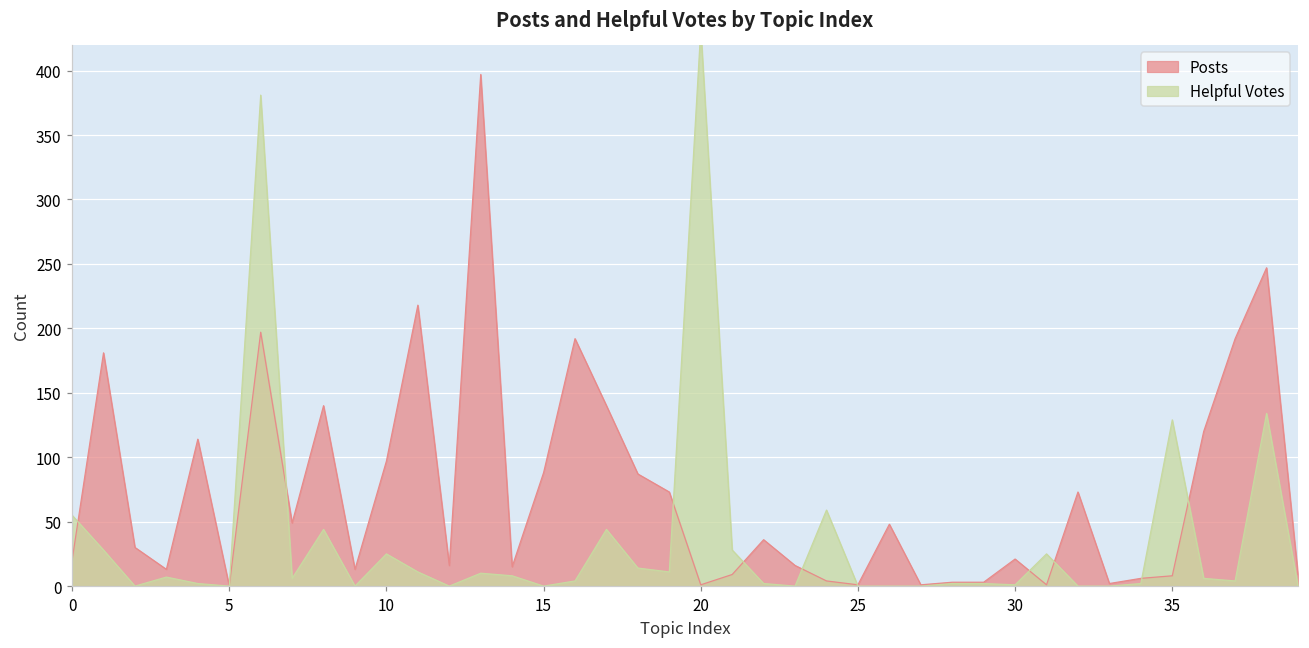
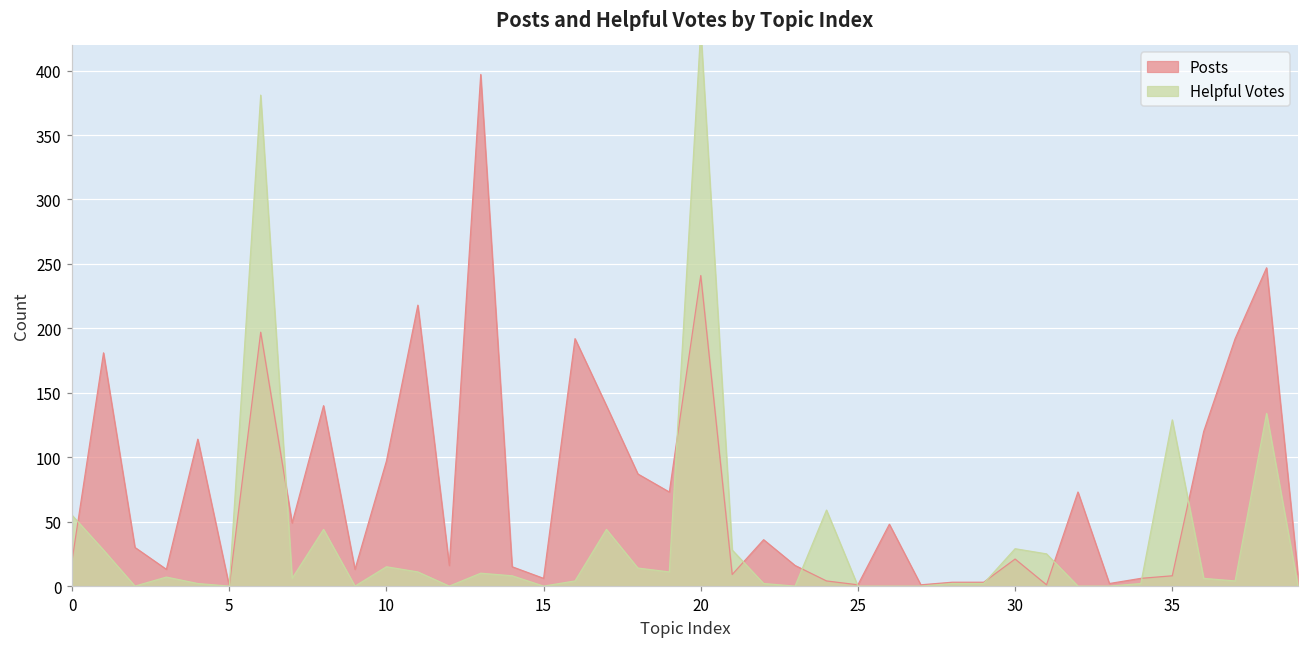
  {
    "Posts": {
      "0": 20,
      "10": 97,
-     "15": 88,
-     "20": 1,
+     "15": 6,
+     "20": 241,
      "30": 21,
      "35": 8
    },
    "Helpful Votes": {
      "0": 55,
-     "10": 25,
+     "10": 15,
      "15": 0,
-     "30": 1,
+     "30": 29,
      "35": 129
    }
  }
